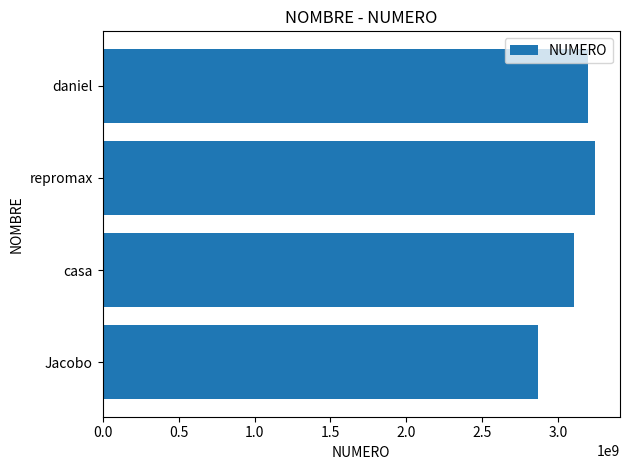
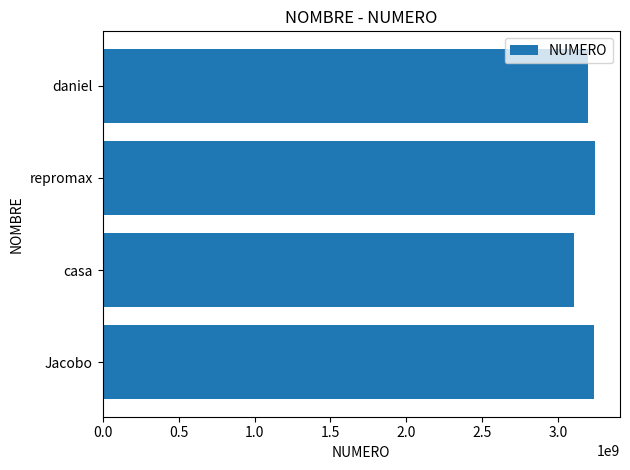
  {
    "daniel": 3190000000,
    "repromax": 3240000000,
    "casa": 3100000000,
-   "Jacobo": 2860000000
+   "Jacobo": 3230000000
  }
